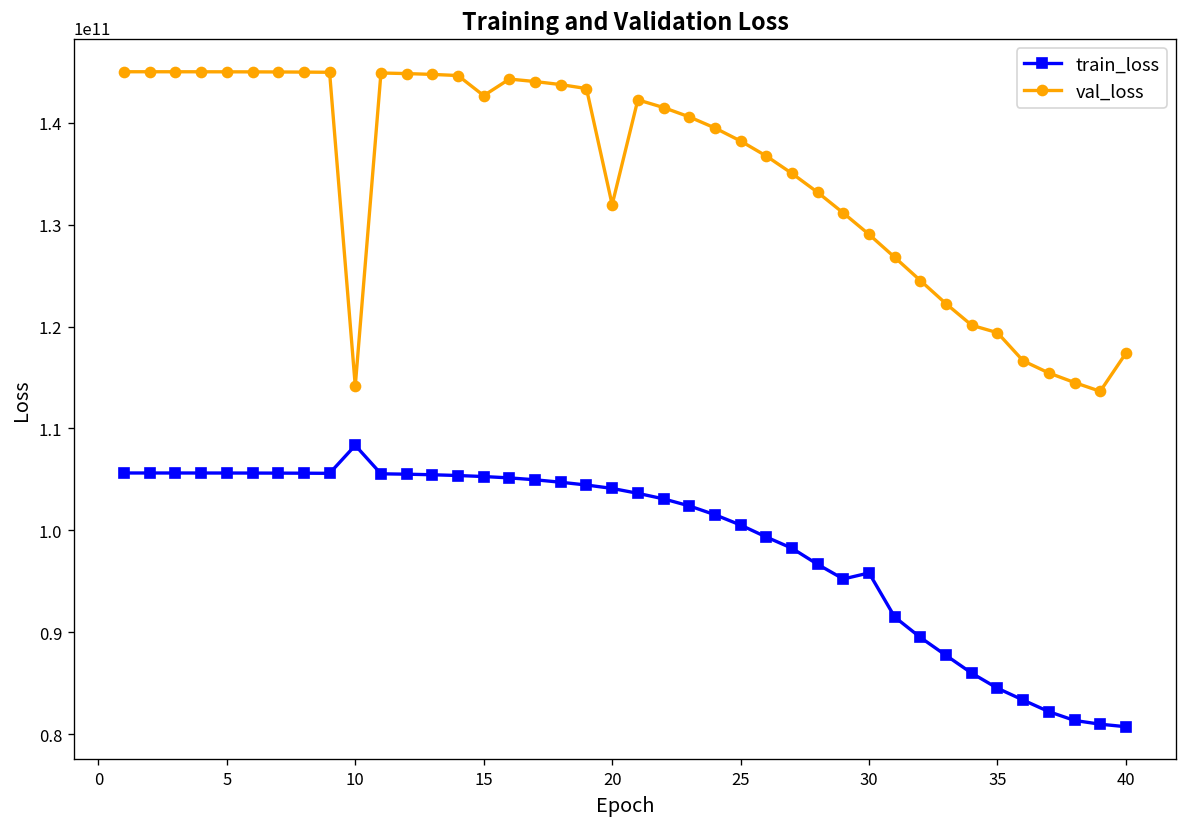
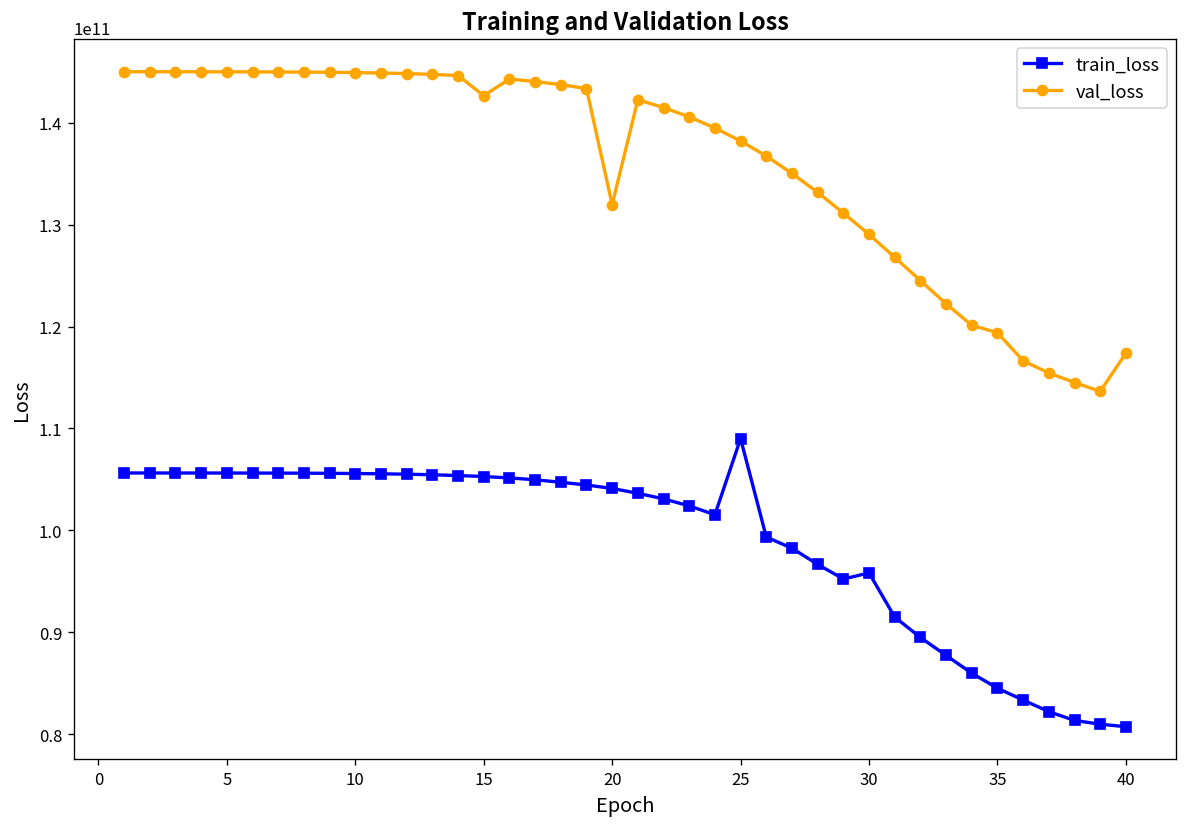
  {
    "train_loss": {
      "5": 106000000000,
-     "10": 108000000000,
+     "10": 106000000000,
      "15": 105000000000,
      "20": 104000000000,
-     "25": 101000000000,
+     "25": 109000000000,
      "30": 96000000000,
      "35": 85000000000,
      "40": 81000000000
    },
    "val_loss": {
      "5": 145000000000,
-     "10": 114000000000,
+     "10": 145000000000,
      "15": 143000000000,
      "20": 132000000000,
      "25": 138000000000,
      "30": 129000000000,
      "35": 119000000000,
      "40": 117000000000
    }
  }
